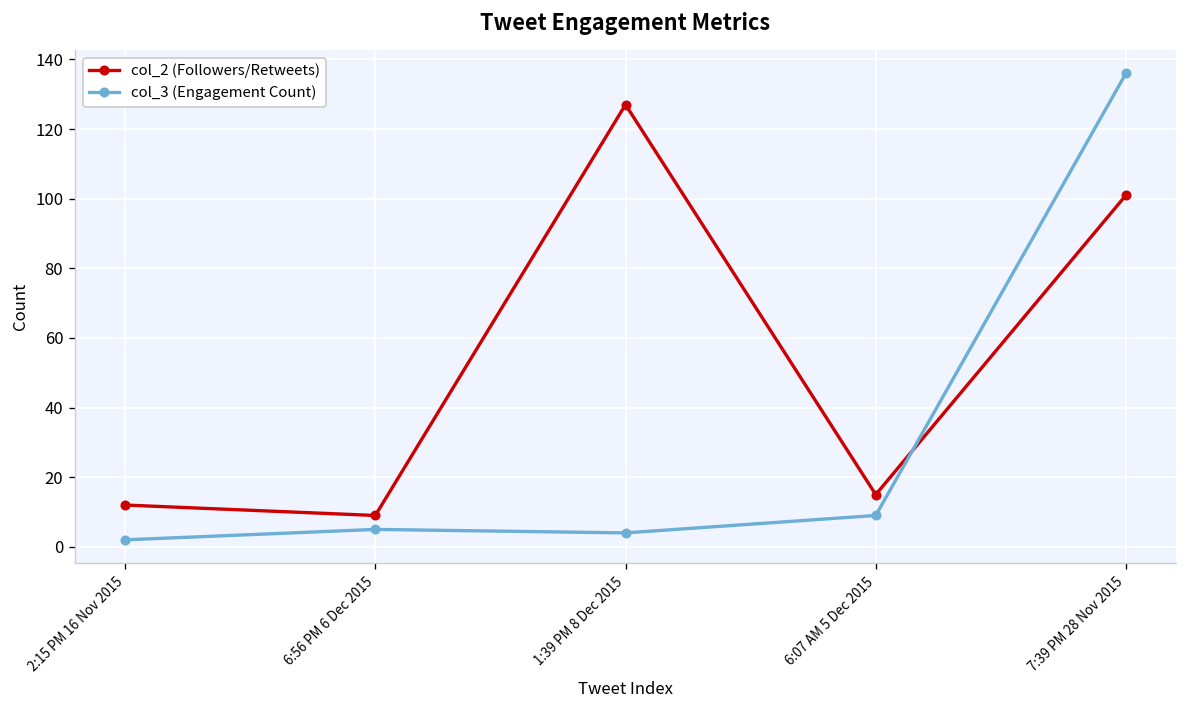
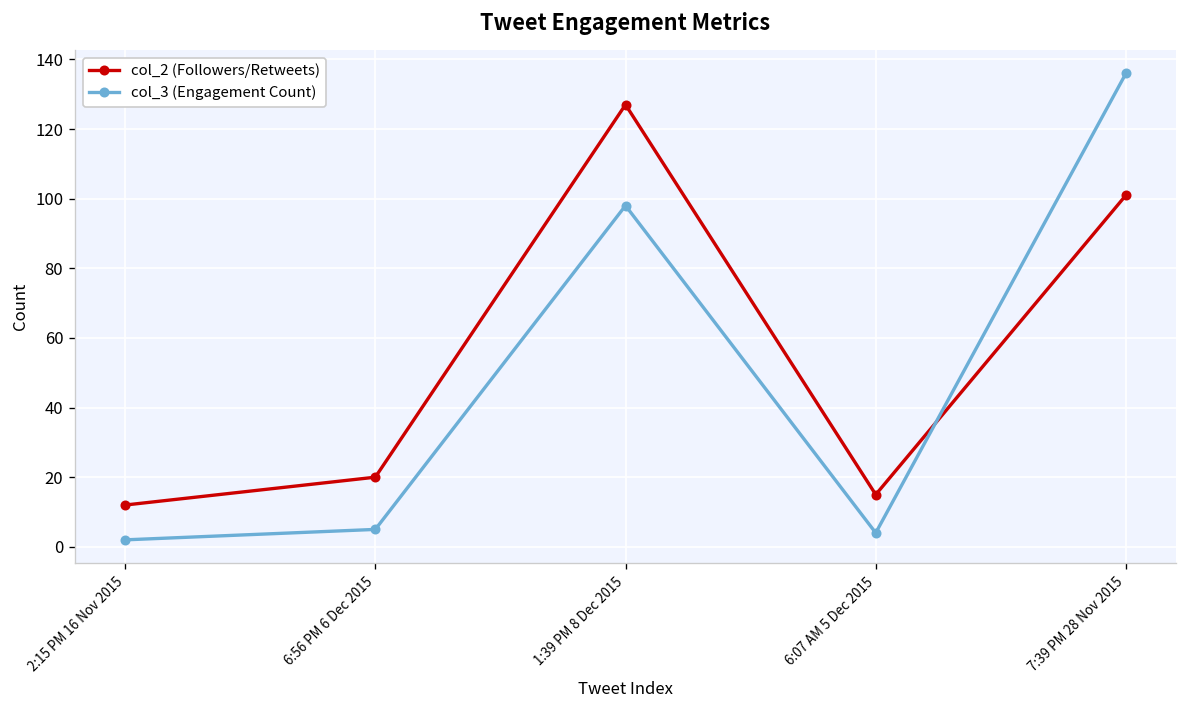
  {
    "col_2 (Followers/Retweets)": {
      "2:15 PM 16 Nov 2015": 12,
-     "6:56 PM 6 Dec 2015": 9,
+     "6:56 PM 6 Dec 2015": 20,
      "1:39 PM 8 Dec 2015": 127,
      "6:07 AM 5 Dec 2015": 15,
      "7:39 PM 28 Nov 2015": 101
    },
    "col_3 (Engagement Count)": {
      "2:15 PM 16 Nov 2015": 2,
      "6:56 PM 6 Dec 2015": 5,
-     "1:39 PM 8 Dec 2015": 4,
-     "6:07 AM 5 Dec 2015": 9,
+     "1:39 PM 8 Dec 2015": 98,
+     "6:07 AM 5 Dec 2015": 4,
      "7:39 PM 28 Nov 2015": 136
    }
  }
